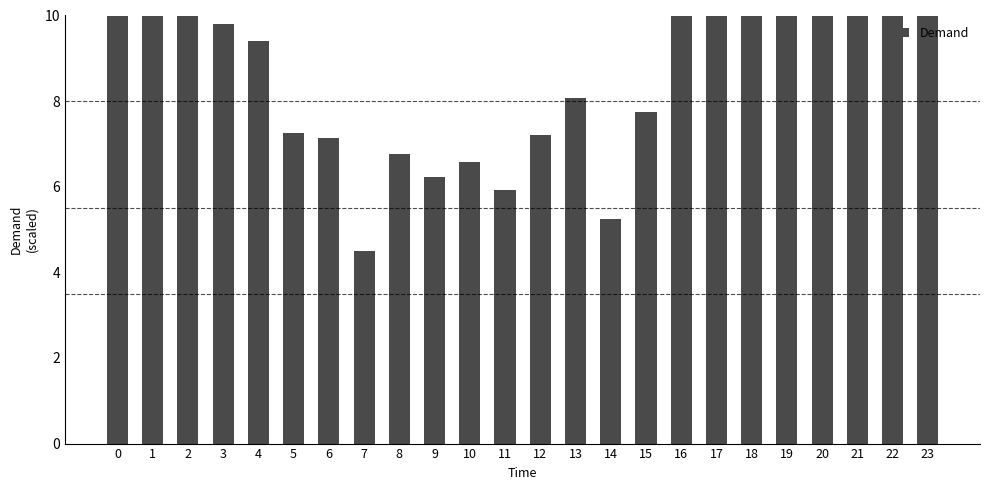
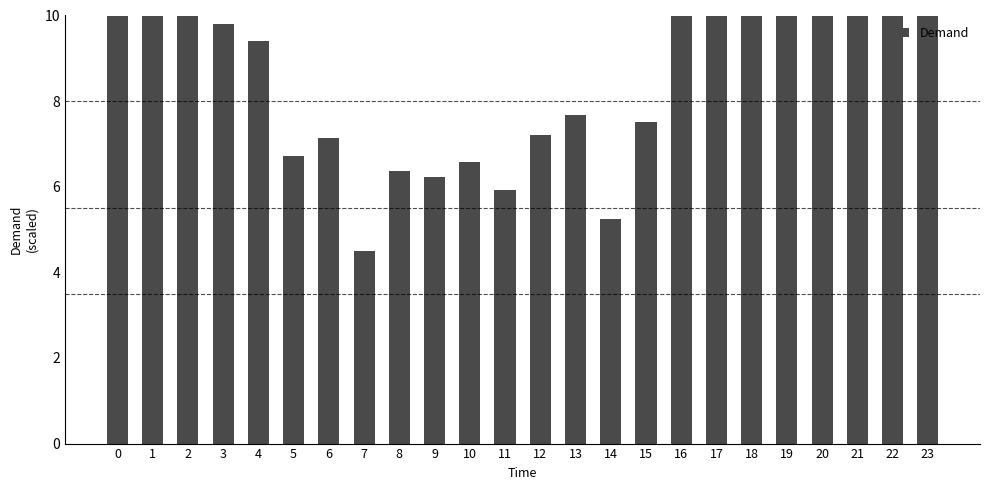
  {
    "3": 9.8,
    "4": 9.4,
-   "5": 7.3,
+   "5": 6.7,
    "6": 7.1,
    "7": 4.5,
-   "8": 6.8,
+   "8": 6.4,
    "9": 6.2,
    "10": 6.6,
    "11": 5.9,
    "12": 7.2,
-   "13": 8.1,
+   "13": 7.7,
    "14": 5.3,
-   "15": 7.7
+   "15": 7.5
  }
